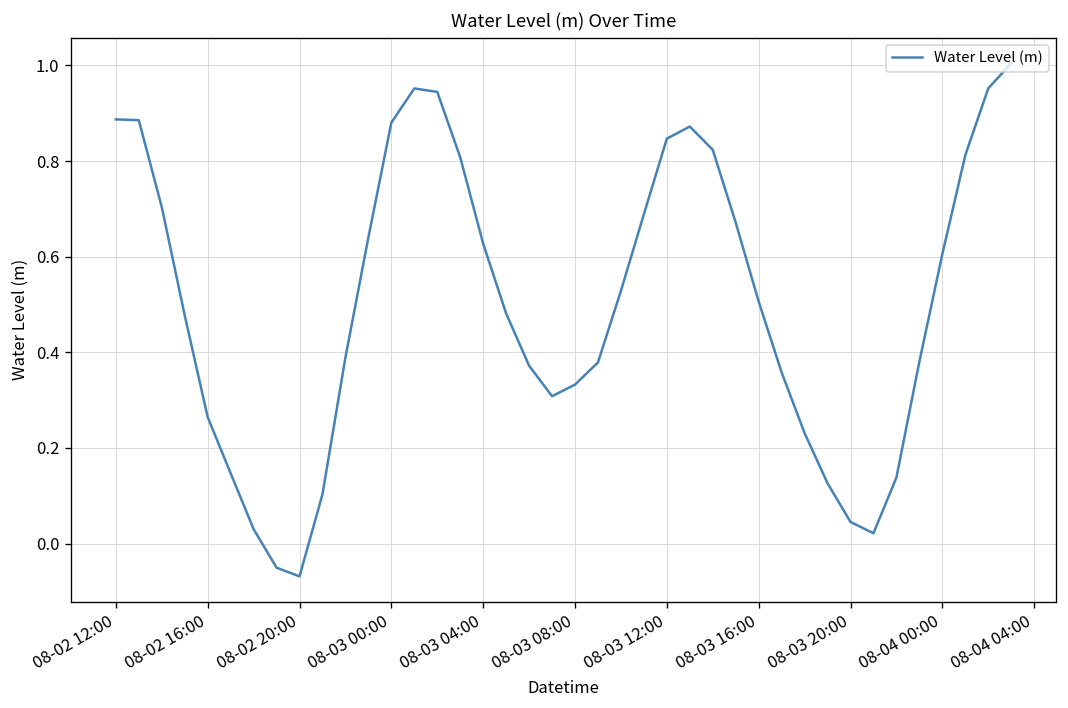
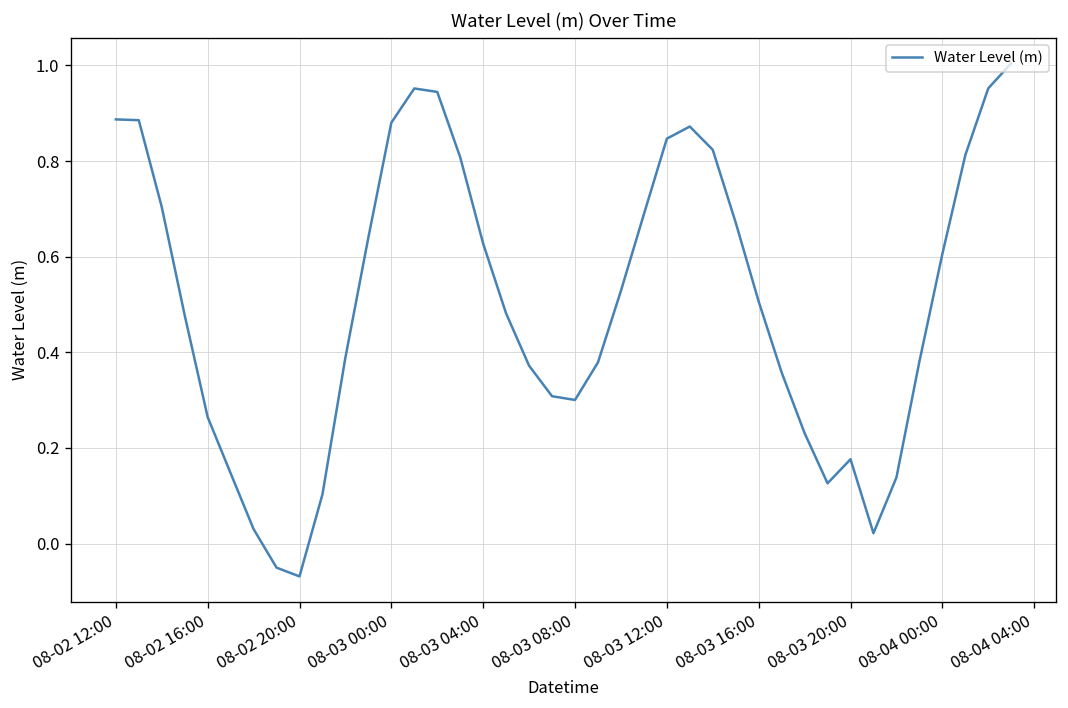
  {
    "08-02 12:00": 0.89,
    "08-02 16:00": 0.26,
    "08-02 20:00": -0.07,
    "08-03 00:00": 0.88,
    "08-03 04:00": 0.63,
-   "08-03 08:00": 0.33,
+   "08-03 08:00": 0.30,
    "08-03 12:00": 0.85,
    "08-03 16:00": 0.51,
-   "08-03 20:00": 0.05,
+   "08-03 20:00": 0.18,
    "08-04 00:00": 0.61
  }
